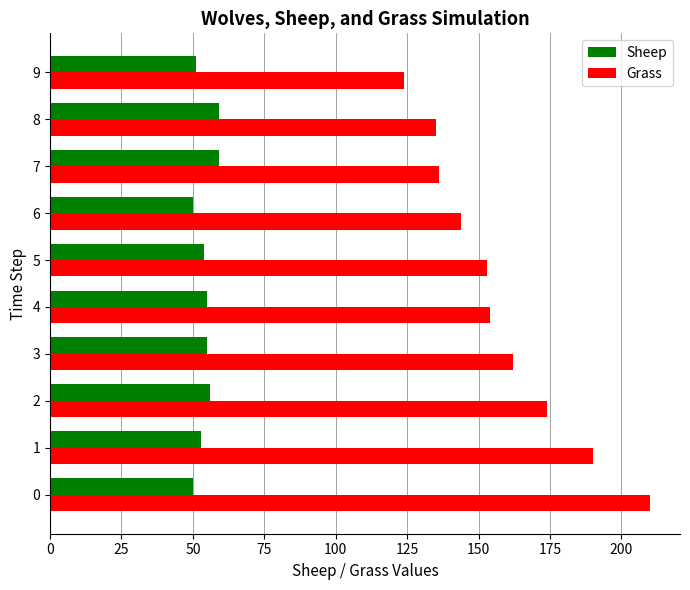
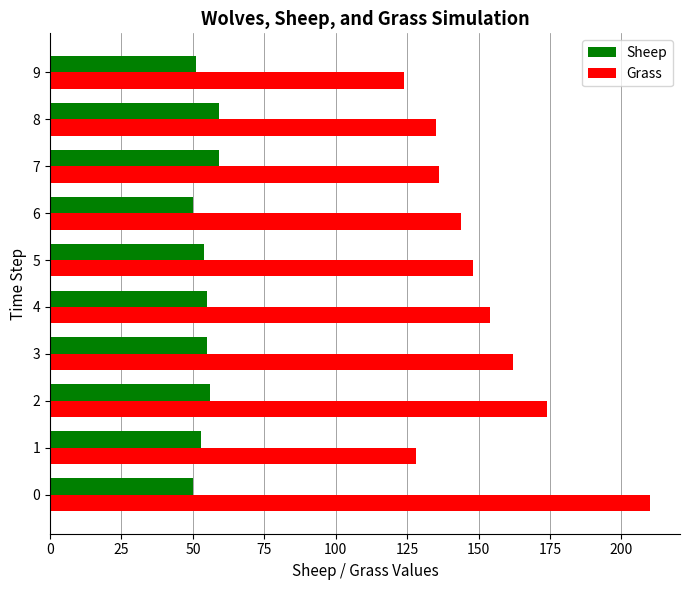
  {
    "Sheep": {
      "9": 51,
      "8": 59,
      "7": 59,
      "6": 50,
      "5": 54,
      "4": 55,
      "3": 55,
      "2": 56,
      "1": 53,
      "0": 50
    },
    "Grass": {
      "9": 124,
      "8": 135,
      "7": 136,
      "6": 144,
-     "5": 153,
+     "5": 148,
      "4": 154,
      "3": 162,
      "2": 174,
-     "1": 190,
+     "1": 128,
      "0": 210
    }
  }
